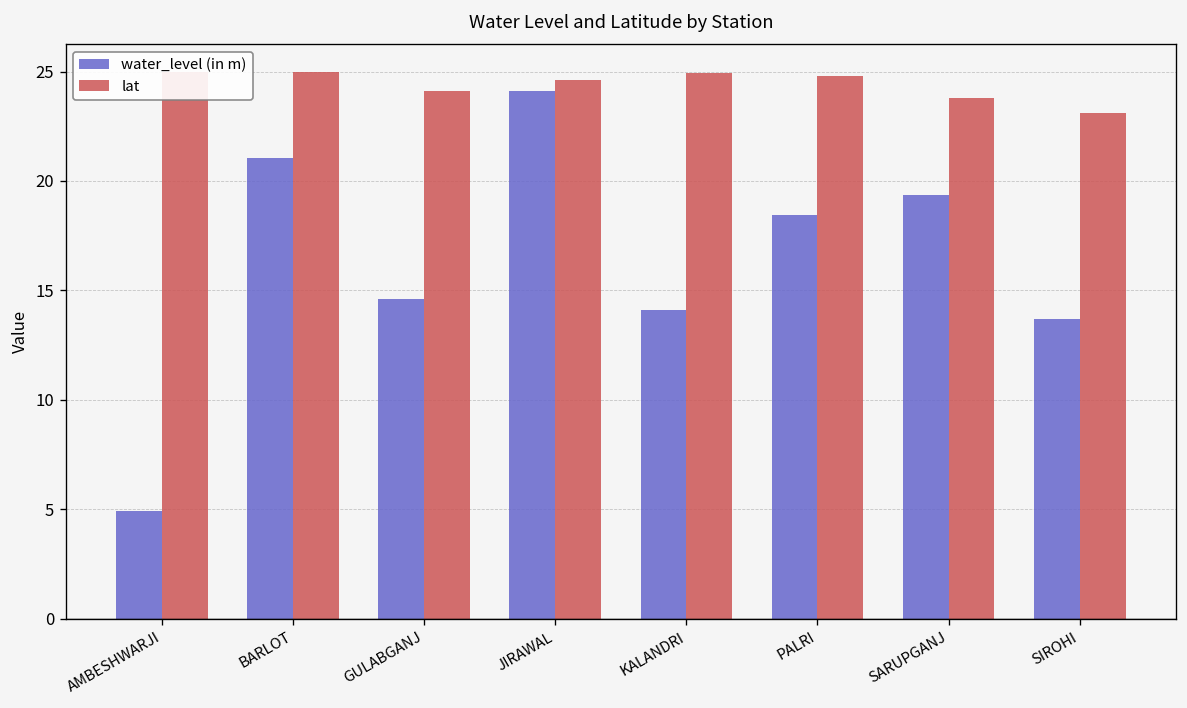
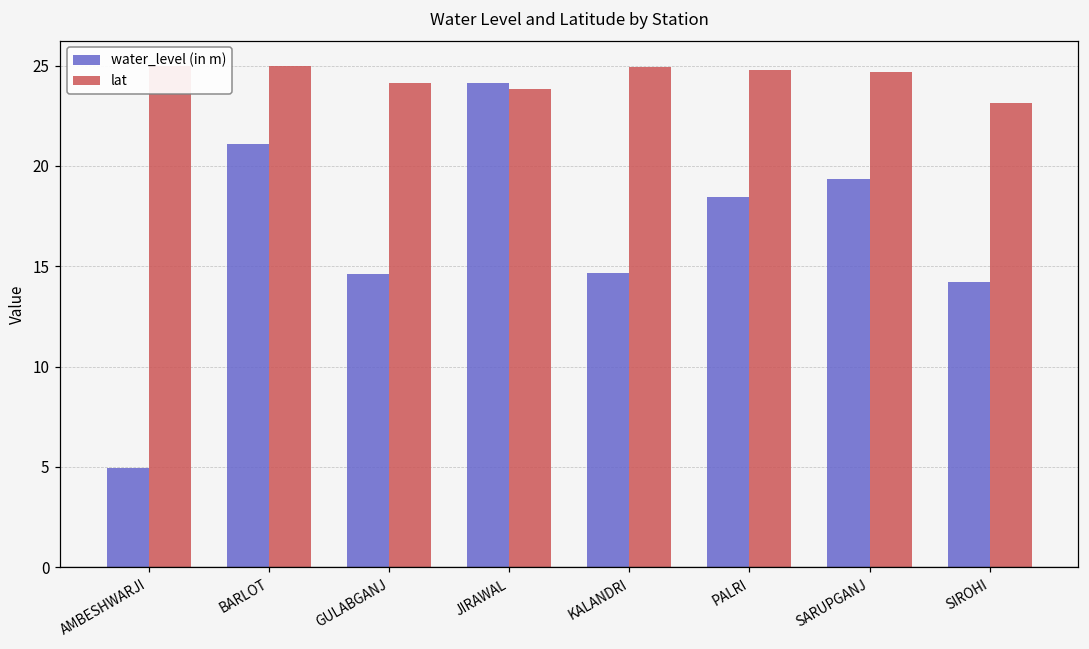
  {
    "water_level (in m)": {
      "AMBESHWARJI": 4.9,
      "BARLOT": 21.1,
      "GULABGANJ": 14.6,
      "JIRAWAL": 24.1,
-     "KALANDRI": 14.1,
+     "KALANDRI": 14.7,
      "PALRI": 18.5,
      "SARUPGANJ": 19.3,
-     "SIROHI": 13.7
+     "SIROHI": 14.2
    },
    "lat": {
      "BARLOT": 25.0,
      "GULABGANJ": 24.1,
-     "JIRAWAL": 24.6,
+     "JIRAWAL": 23.8,
      "KALANDRI": 24.9,
      "PALRI": 24.8,
-     "SARUPGANJ": 23.8,
+     "SARUPGANJ": 24.7,
      "SIROHI": 23.1
    }
  }
